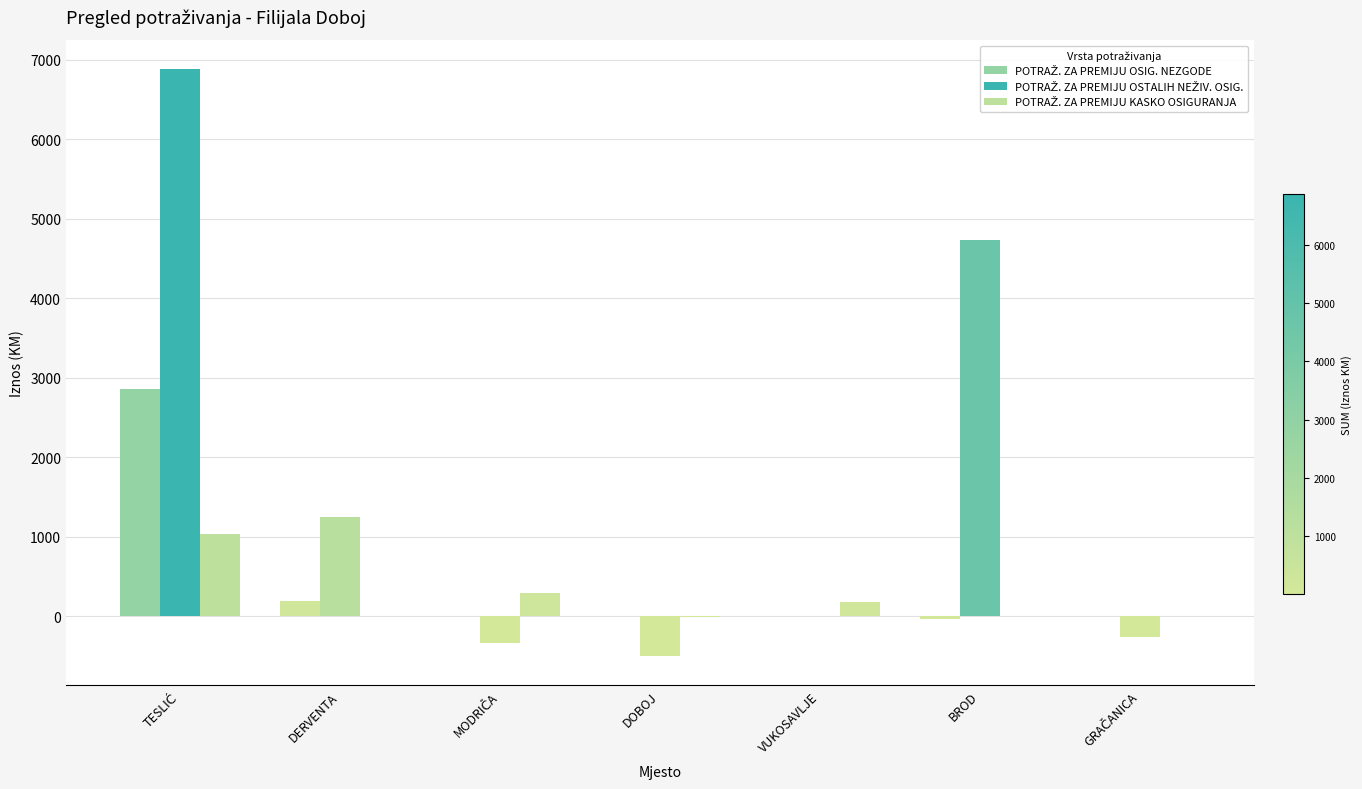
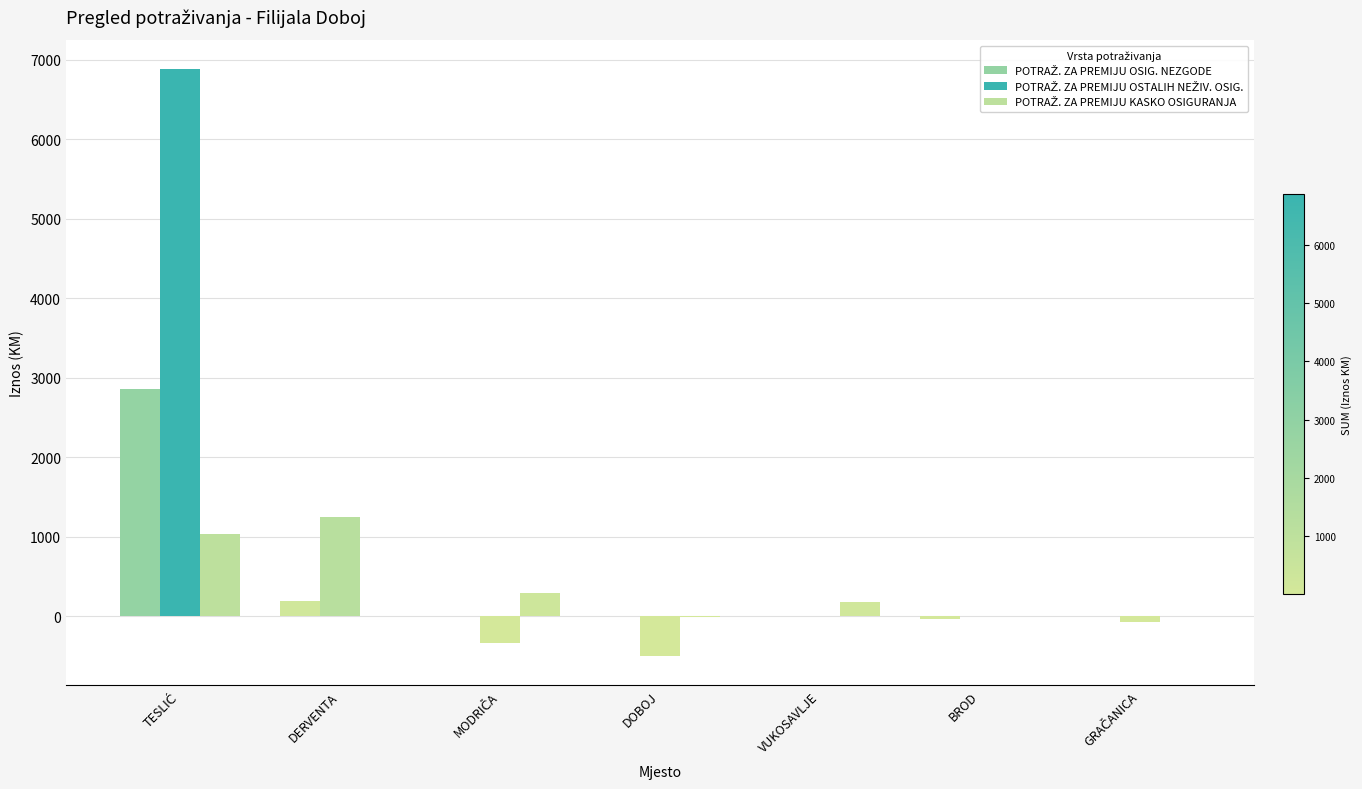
  {
    "POTRAŽ. ZA PREMIJU OSTALIH NEŽIV. OSIG.": {
      "TESLIĆ": 6900,
      "DERVENTA": 1300,
      "MODRIČA": -300,
      "DOBOJ": -500,
-     "BROD": 4700,
-     "GRAČANICA": -300
+     "BROD": 0,
+     "GRAČANICA": -100
    }
  }
